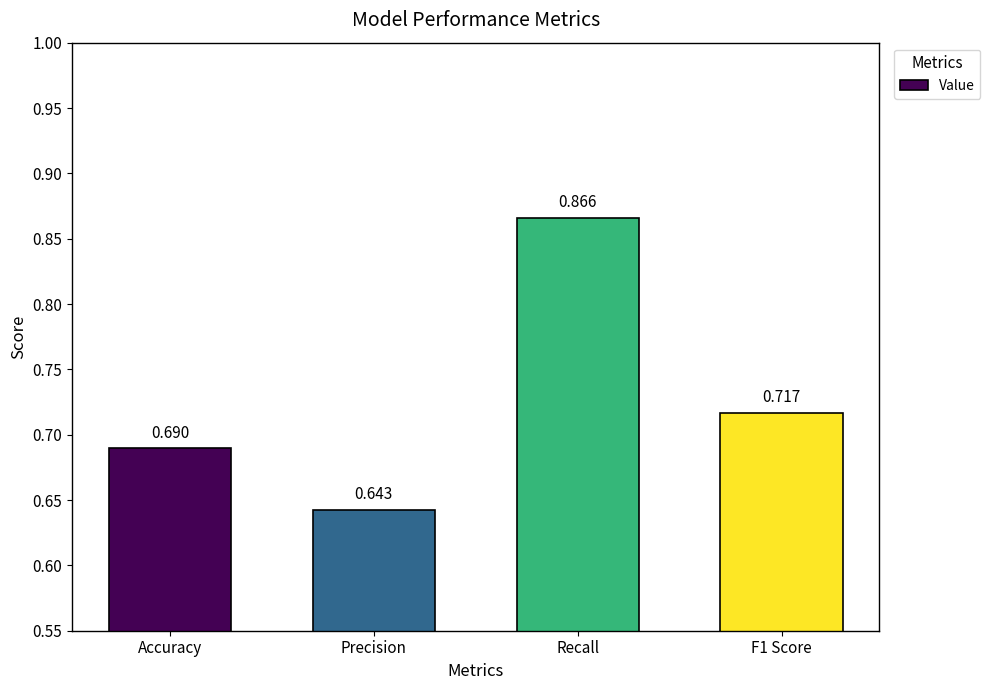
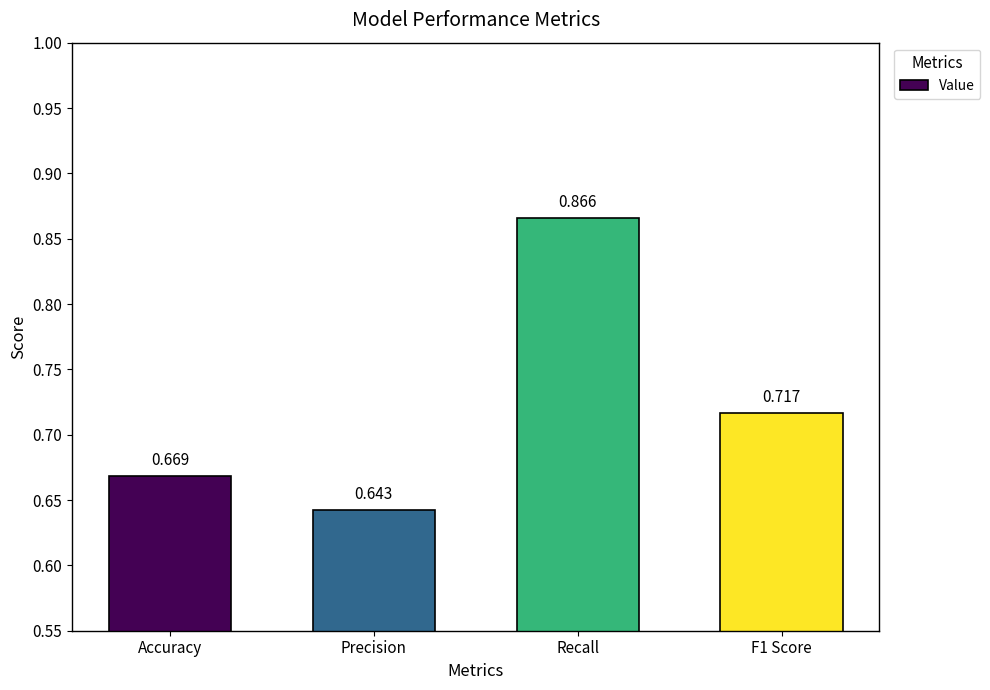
  {
-   "Accuracy": 0.690,
+   "Accuracy": 0.669,
    "Precision": 0.643,
    "Recall": 0.866,
    "F1 Score": 0.717
  }
